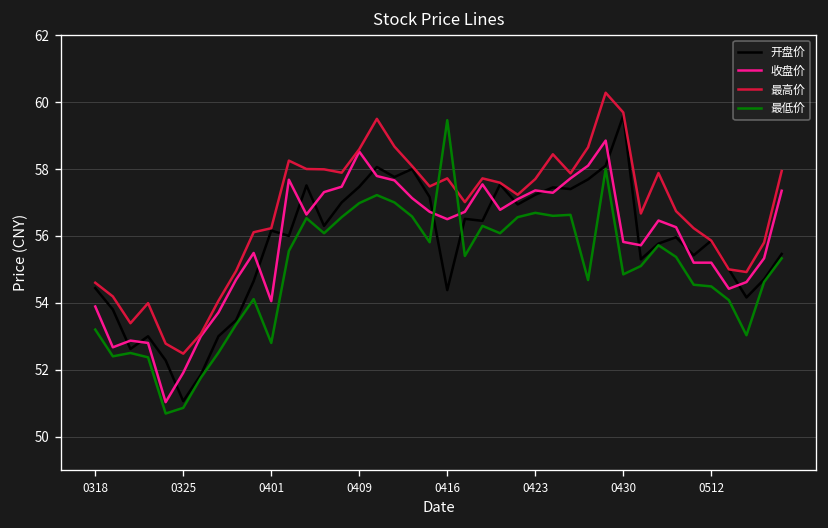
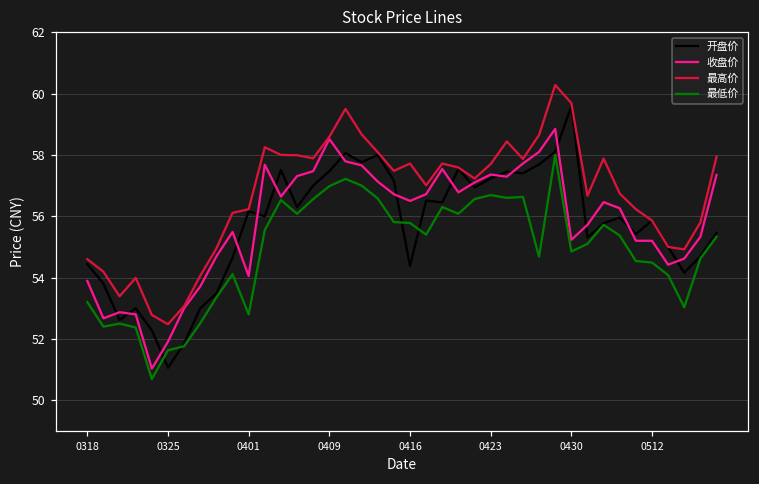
  {
    "开盘价": {
      "0318": 54.4,
      "0325": 51.1,
      "0409": 57.5,
      "0416": 54.4,
      "0423": 57.2,
      "0430": 59.6
    },
    "收盘价": {
      "0318": 53.9,
      "0325": 51.9,
      "0401": 54.1,
      "0416": 56.5,
      "0423": 57.4,
-     "0430": 55.8,
+     "0430": 55.2,
      "0512": 55.2
    },
    "最高价": {
      "0318": 54.6,
      "0325": 52.5,
      "0416": 57.7,
      "0423": 57.7,
      "0430": 59.7
    },
    "最低价": {
      "0318": 53.2,
-     "0325": 50.9,
+     "0325": 51.6,
      "0401": 52.8,
      "0409": 57.0,
-     "0416": 59.5,
+     "0416": 55.8,
      "0423": 56.7,
      "0430": 54.9,
      "0512": 54.5
    }
  }
